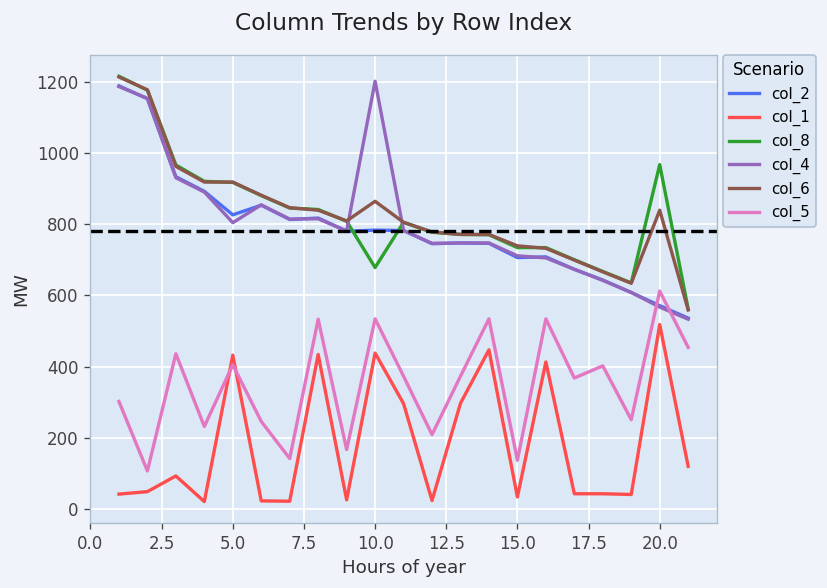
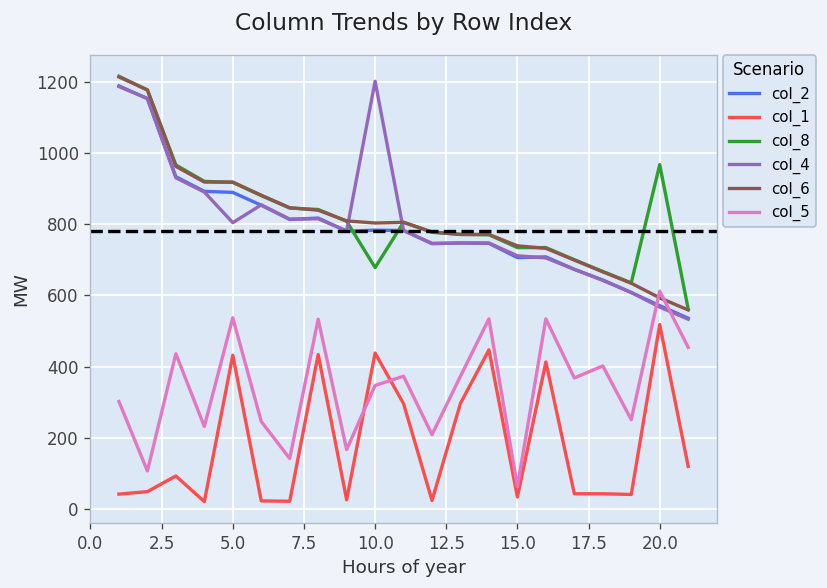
  {
    "col_2": {
-     "5.0": 830,
+     "5.0": 890,
      "10.0": 780
    },
    "col_1": {
      "5.0": 430,
      "10.0": 440,
      "15.0": 30,
      "20.0": 520
    },
    "col_8": {
      "10.0": 680,
      "20.0": 970
    },
    "col_4": {
      "5.0": 800,
      "10.0": 1200
    },
    "col_6": {
-     "10.0": 860,
-     "20.0": 840
+     "10.0": 800,
+     "20.0": 590
    },
    "col_5": {
-     "5.0": 410,
-     "10.0": 530,
-     "15.0": 140,
+     "5.0": 540,
+     "10.0": 350,
+     "15.0": 60,
      "20.0": 610
    }
  }
